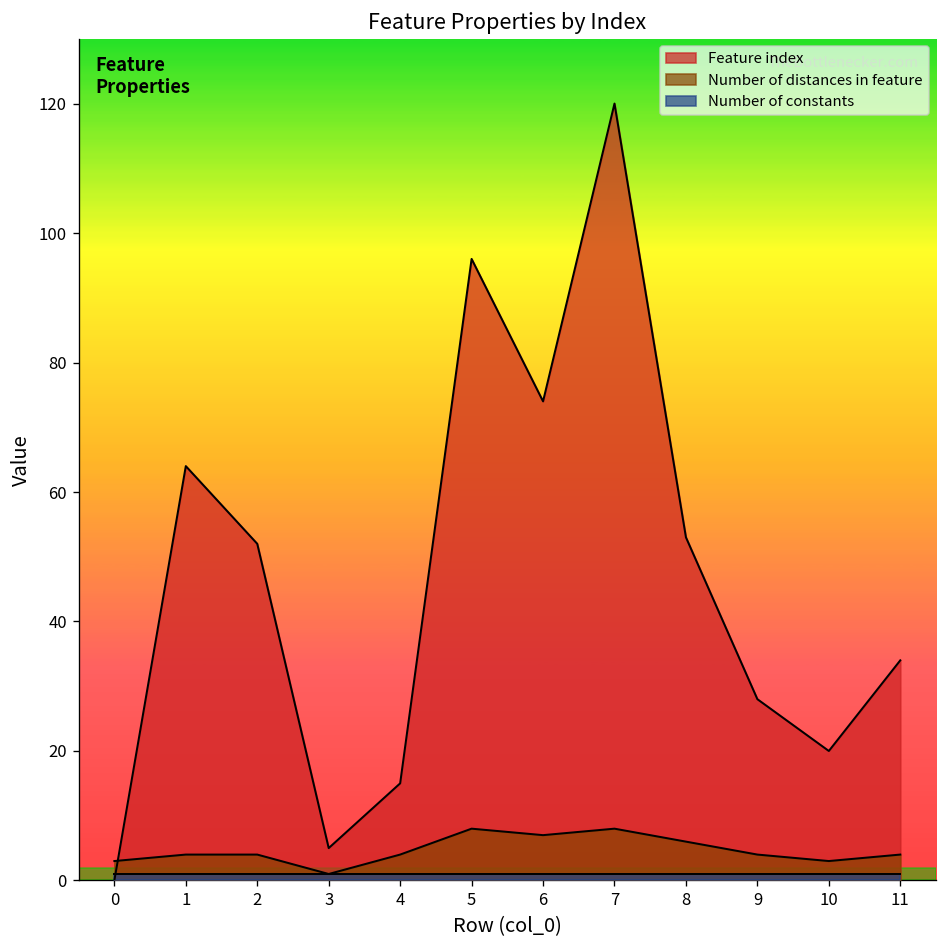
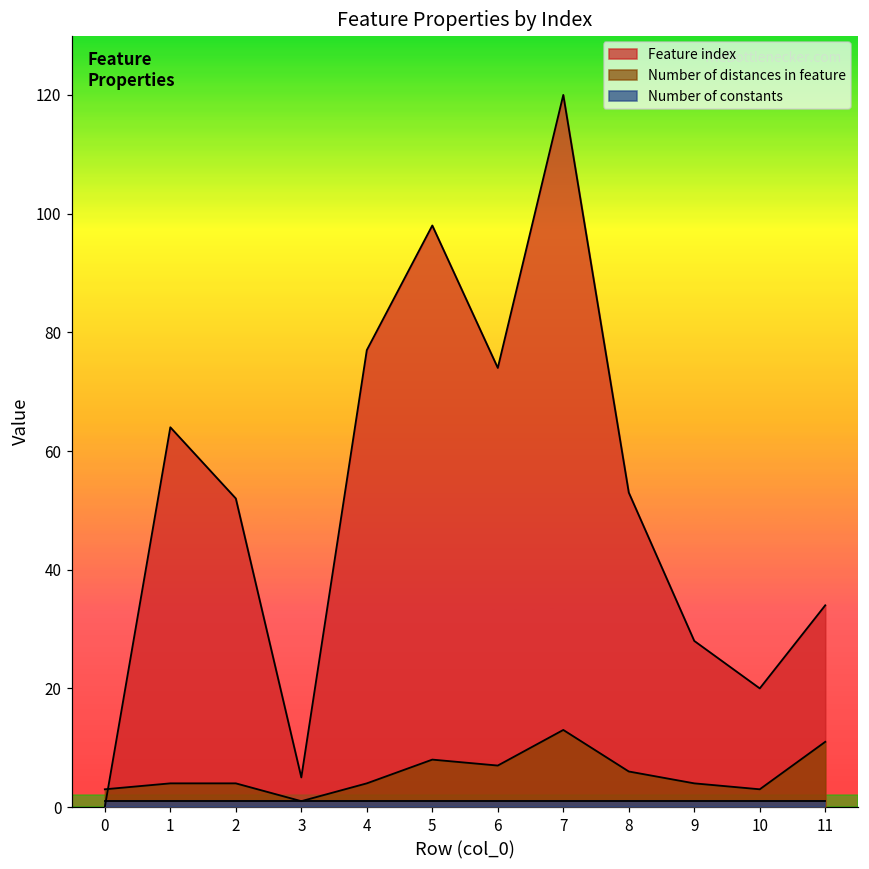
  {
    "Feature index": {
      "1": 64,
      "2": 52,
      "3": 5,
-     "4": 15,
-     "5": 96,
+     "4": 77,
+     "5": 98,
      "6": 74,
      "7": 120,
      "8": 53,
      "9": 28,
      "10": 20,
      "11": 34
    },
    "Number of distances in feature": {
      "0": 3,
      "1": 4,
      "2": 4,
      "4": 4,
      "5": 8,
      "6": 7,
-     "7": 8,
+     "7": 13,
      "8": 6,
      "9": 4,
      "10": 3,
-     "11": 4
+     "11": 11
    }
  }
